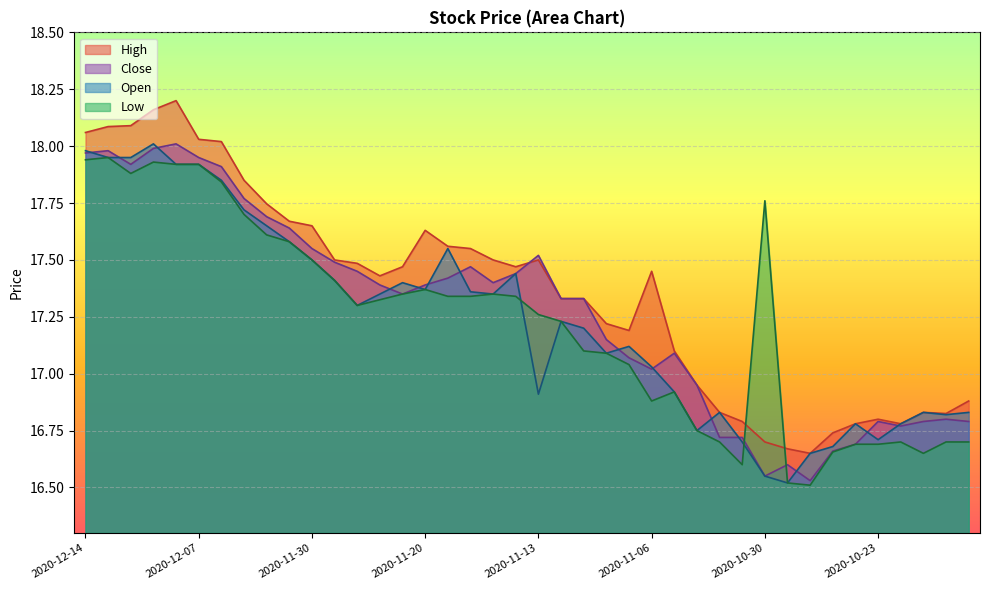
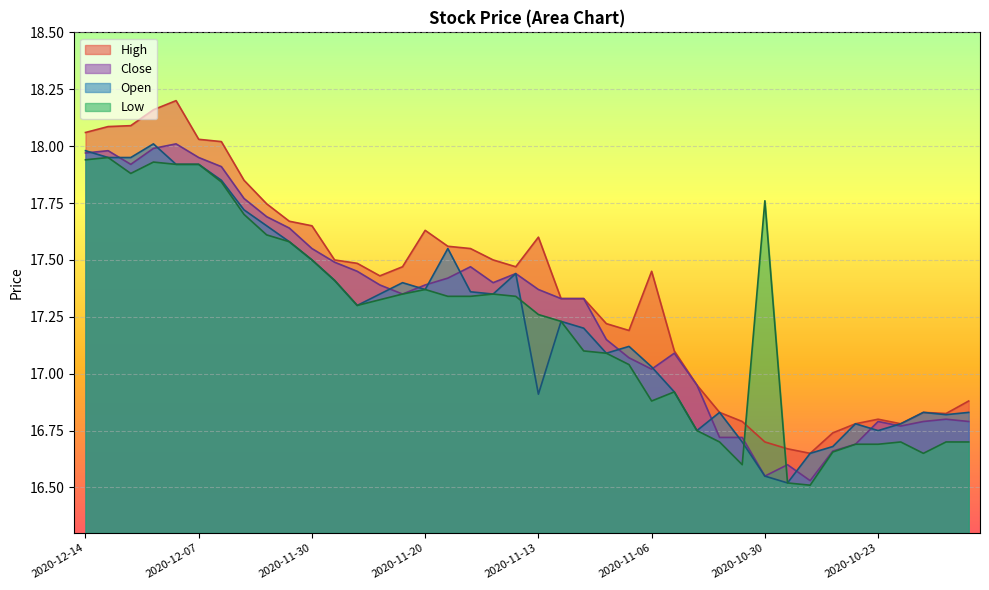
  {
    "High": {
      "2020-12-14": 18.06,
      "2020-12-07": 18.03,
      "2020-11-30": 17.65,
      "2020-11-20": 17.63,
-     "2020-11-13": 17.5,
+     "2020-11-13": 17.6,
      "2020-11-06": 17.45,
      "2020-10-30": 16.7
    },
    "Close": {
      "2020-12-07": 17.95,
      "2020-11-30": 17.55,
      "2020-11-20": 17.39,
-     "2020-11-13": 17.52
+     "2020-11-13": 17.37
    },
    "Open": {
      "2020-11-13": 16.91,
-     "2020-10-23": 16.71
+     "2020-10-23": 16.75
    },
    "Low": {
      "2020-12-14": 17.94,
      "2020-11-13": 17.26,
      "2020-11-06": 16.88,
      "2020-10-30": 17.76,
      "2020-10-23": 16.69
    }
  }
